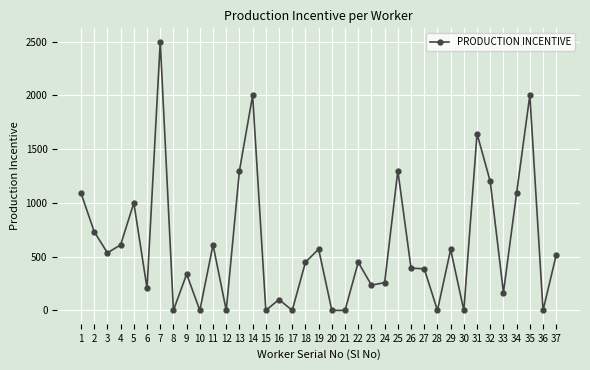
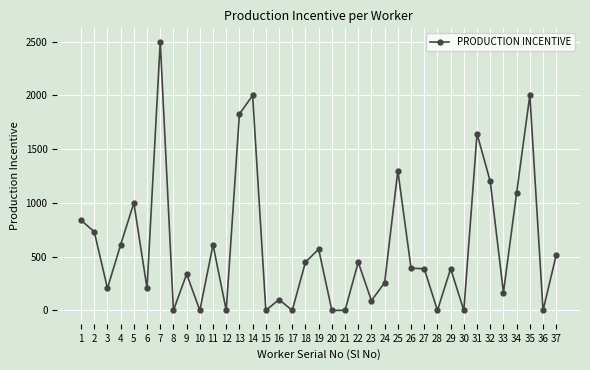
  {
-   "1": 1090,
+   "1": 840,
    "2": 730,
-   "3": 540,
+   "3": 210,
    "4": 610,
    "5": 1000,
    "6": 210,
    "7": 2500,
    "8": 0,
    "9": 340,
    "10": 0,
    "11": 610,
    "12": 0,
-   "13": 1300,
+   "13": 1830,
    "14": 2000,
    "15": 0,
    "16": 100,
    "17": 0,
    "18": 450,
    "19": 570,
    "20": 0,
    "21": 0,
    "22": 450,
-   "23": 240,
+   "23": 90,
    "24": 260,
    "25": 1300,
    "26": 390,
    "27": 390,
    "28": 0,
-   "29": 570,
+   "29": 390,
    "30": 0,
    "31": 1640,
    "32": 1200,
    "33": 170,
    "34": 1090,
    "35": 2000,
    "36": 0,
    "37": 520
  }
